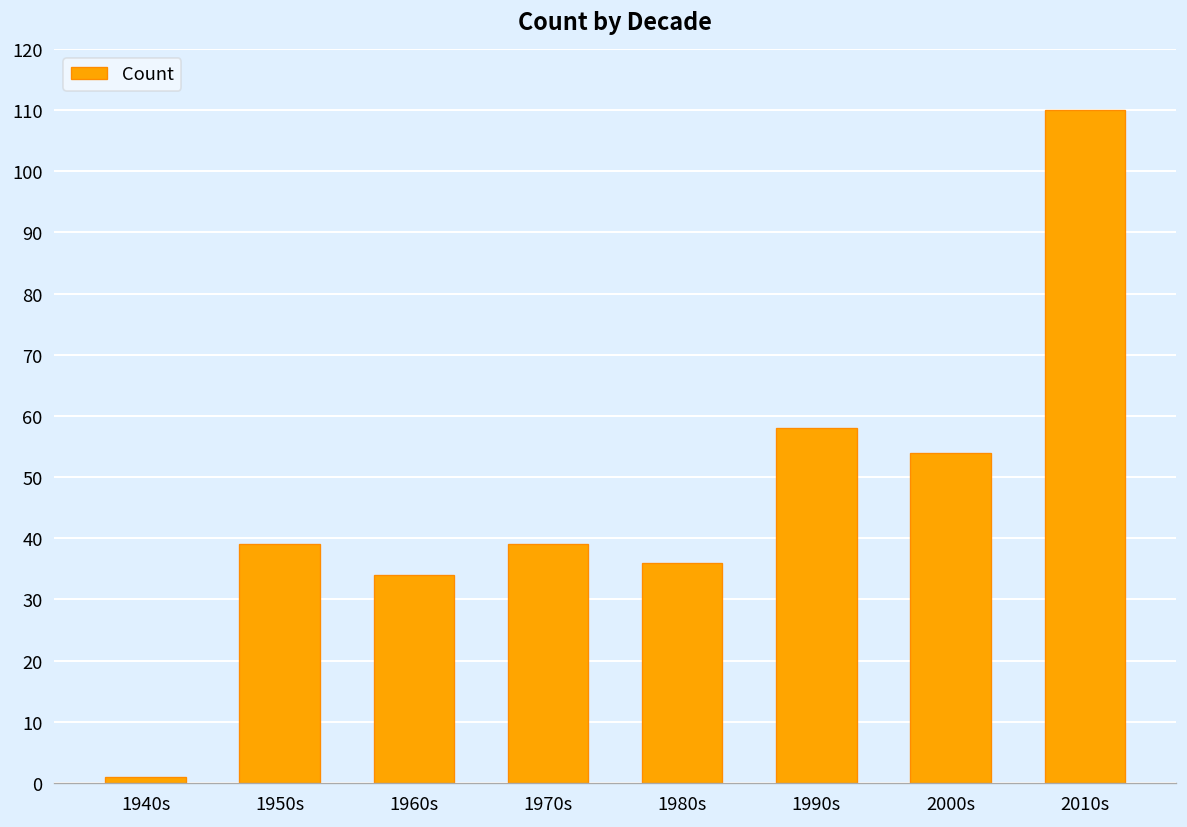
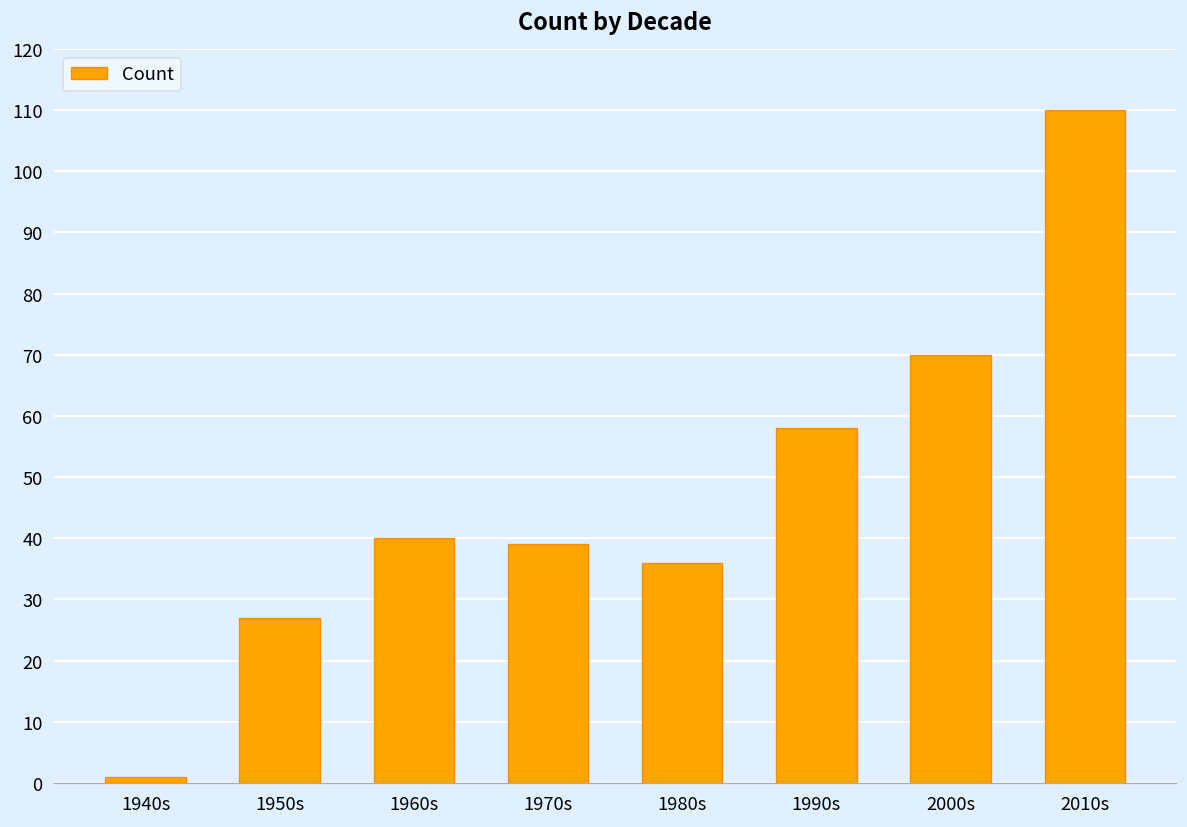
  {
    "1940s": 1,
-   "1950s": 39,
-   "1960s": 34,
+   "1950s": 27,
+   "1960s": 40,
    "1970s": 39,
    "1980s": 36,
    "1990s": 58,
-   "2000s": 54,
+   "2000s": 70,
    "2010s": 110
  }
